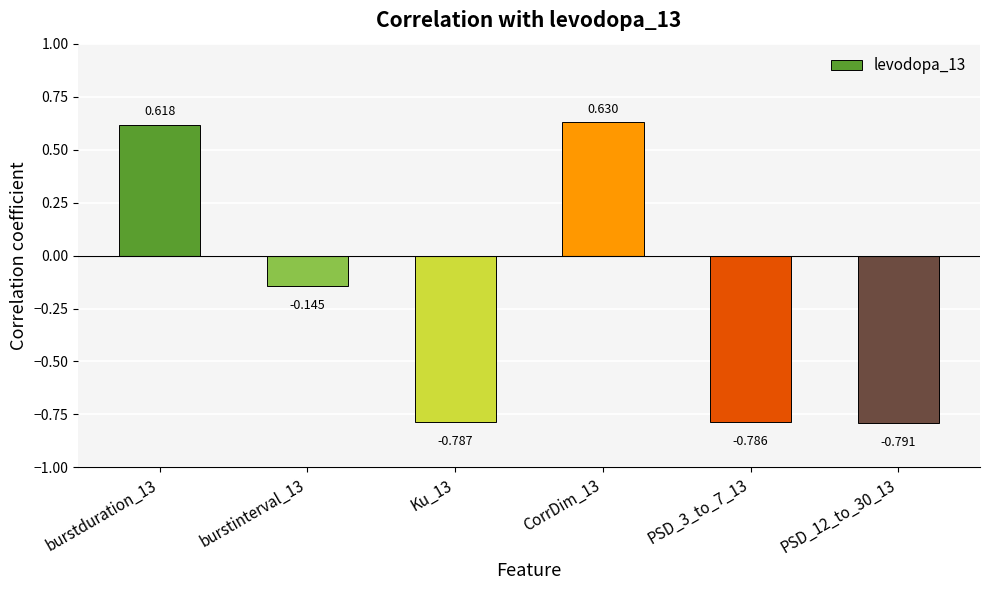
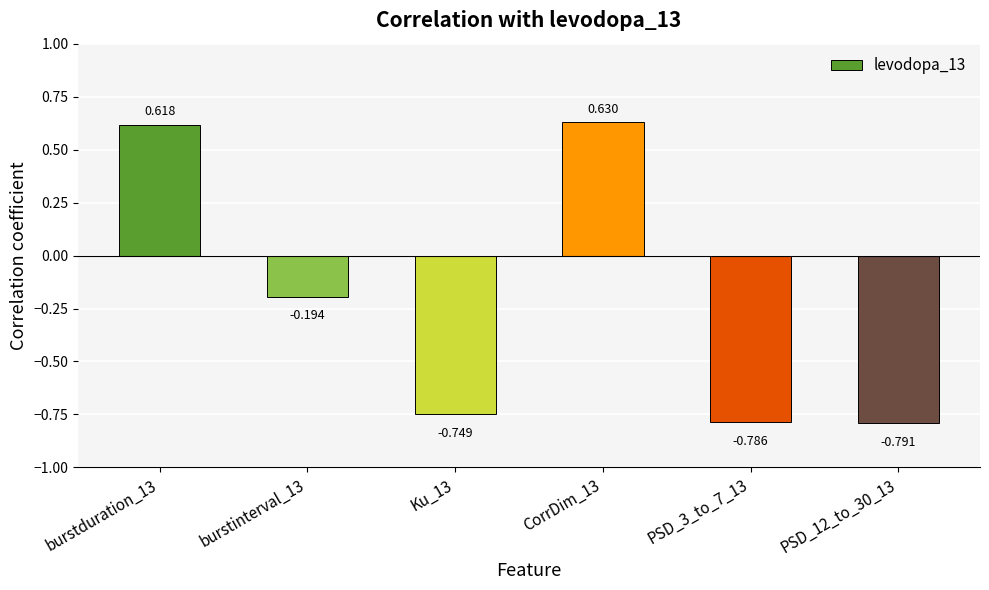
  {
    "burstduration_13": 0.618,
-   "burstinterval_13": -0.145,
-   "Ku_13": -0.787,
+   "burstinterval_13": -0.194,
+   "Ku_13": -0.749,
    "CorrDim_13": 0.630,
    "PSD_3_to_7_13": -0.786,
    "PSD_12_to_30_13": -0.791
  }
